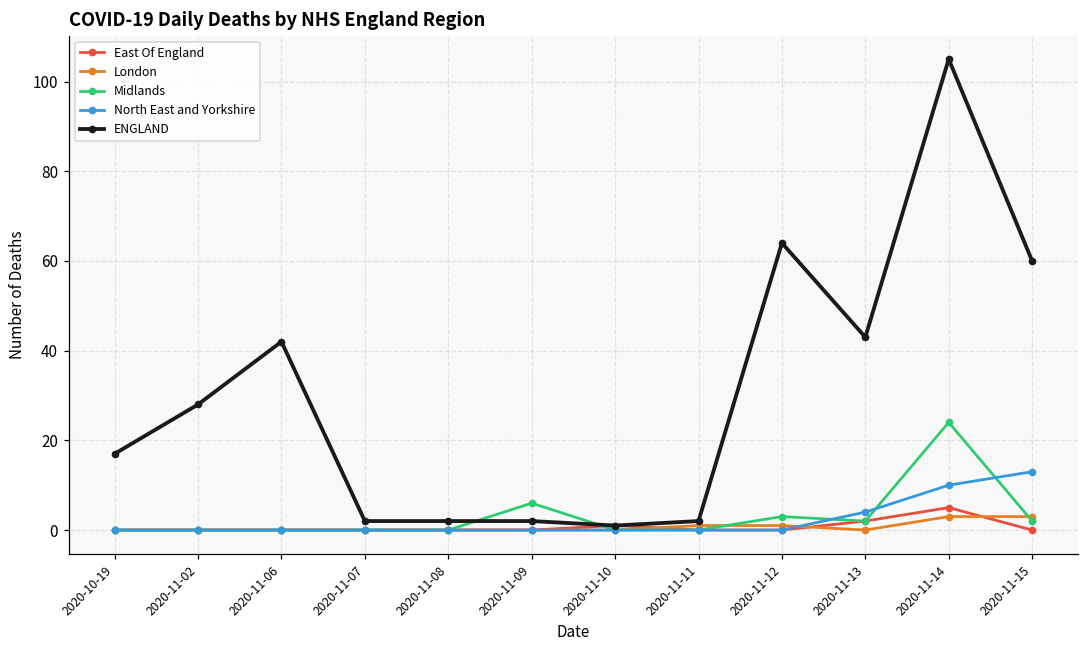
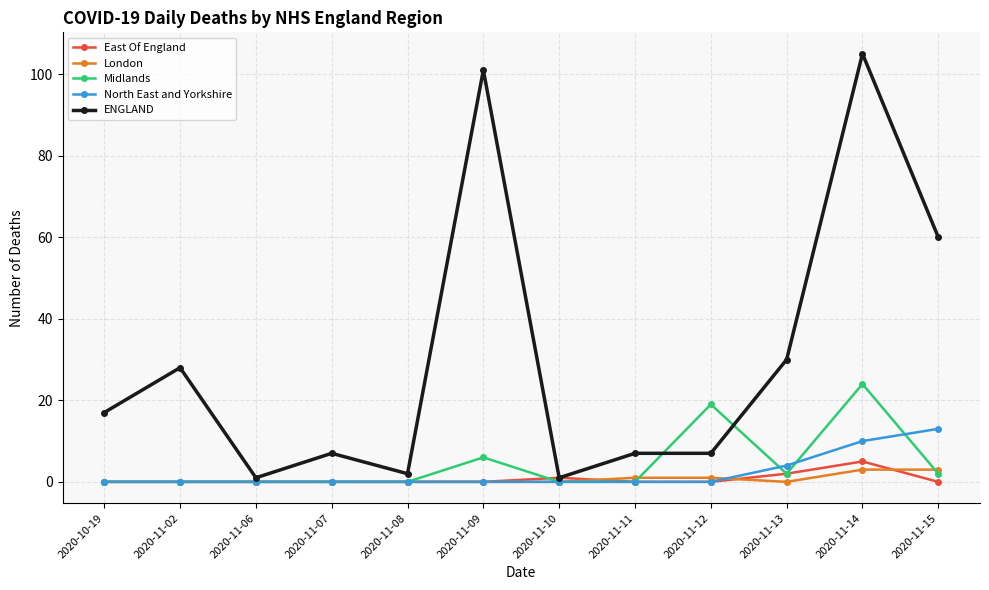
  {
    "Midlands": {
      "2020-11-09": 6,
-     "2020-11-12": 3,
+     "2020-11-12": 19,
      "2020-11-14": 24,
      "2020-11-15": 2
    },
    "North East and Yorkshire": {
      "2020-11-13": 4,
      "2020-11-14": 10,
      "2020-11-15": 13
    },
    "ENGLAND": {
      "2020-10-19": 17,
      "2020-11-02": 28,
-     "2020-11-06": 42,
-     "2020-11-07": 2,
+     "2020-11-06": 1,
+     "2020-11-07": 7,
      "2020-11-08": 2,
-     "2020-11-09": 2,
-     "2020-11-11": 2,
-     "2020-11-12": 64,
-     "2020-11-13": 43,
+     "2020-11-09": 101,
+     "2020-11-11": 7,
+     "2020-11-12": 7,
+     "2020-11-13": 30,
      "2020-11-14": 105,
      "2020-11-15": 60
    }
  }
